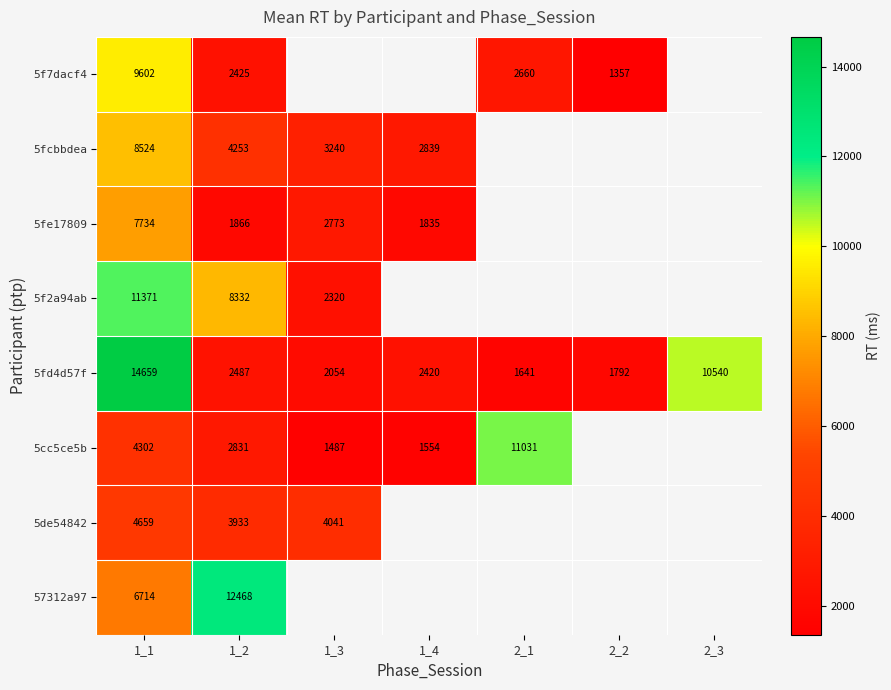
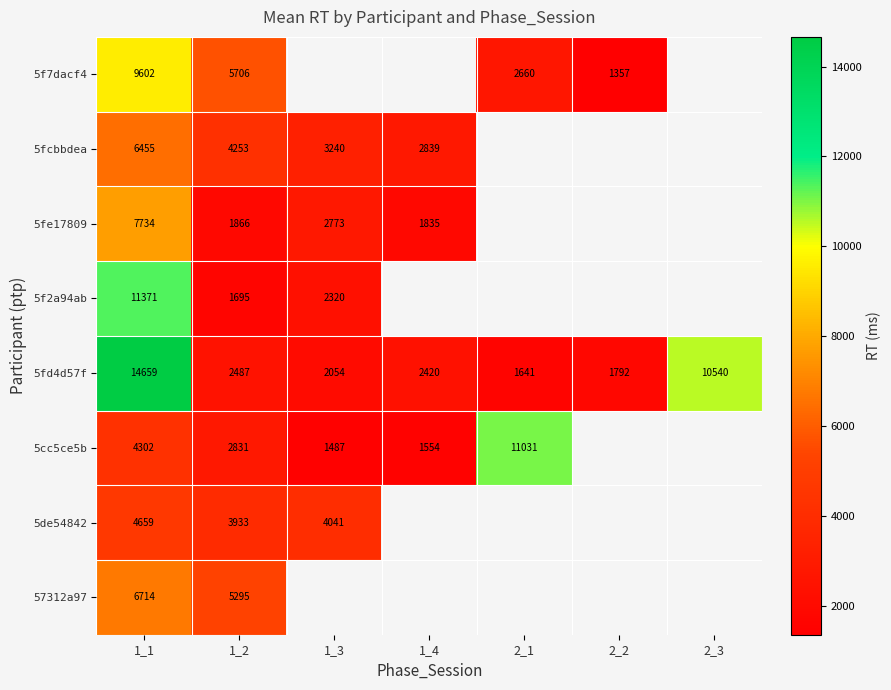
  {
    "5f7dacf4": {
      "1_1": 9602,
-     "1_2": 2425,
+     "1_2": 5706,
      "2_1": 2660,
      "2_2": 1357
    },
    "5fcbbdea": {
-     "1_1": 8524,
+     "1_1": 6455,
      "1_2": 4253,
      "1_3": 3240,
      "1_4": 2839
    },
    "5fe17809": {
      "1_1": 7734,
      "1_2": 1866,
      "1_3": 2773,
      "1_4": 1835
    },
    "5f2a94ab": {
      "1_1": 11371,
-     "1_2": 8332,
+     "1_2": 1695,
      "1_3": 2320
    },
    "5fd4d57f": {
      "1_1": 14659,
      "1_2": 2487,
      "1_3": 2054,
      "1_4": 2420,
      "2_1": 1641,
      "2_2": 1792,
      "2_3": 10540
    },
    "5cc5ce5b": {
      "1_1": 4302,
      "1_2": 2831,
      "1_3": 1487,
      "1_4": 1554,
      "2_1": 11031
    },
    "5de54842": {
      "1_1": 4659,
      "1_2": 3933,
      "1_3": 4041
    },
    "57312a97": {
      "1_1": 6714,
-     "1_2": 12468
+     "1_2": 5295
    }
  }
